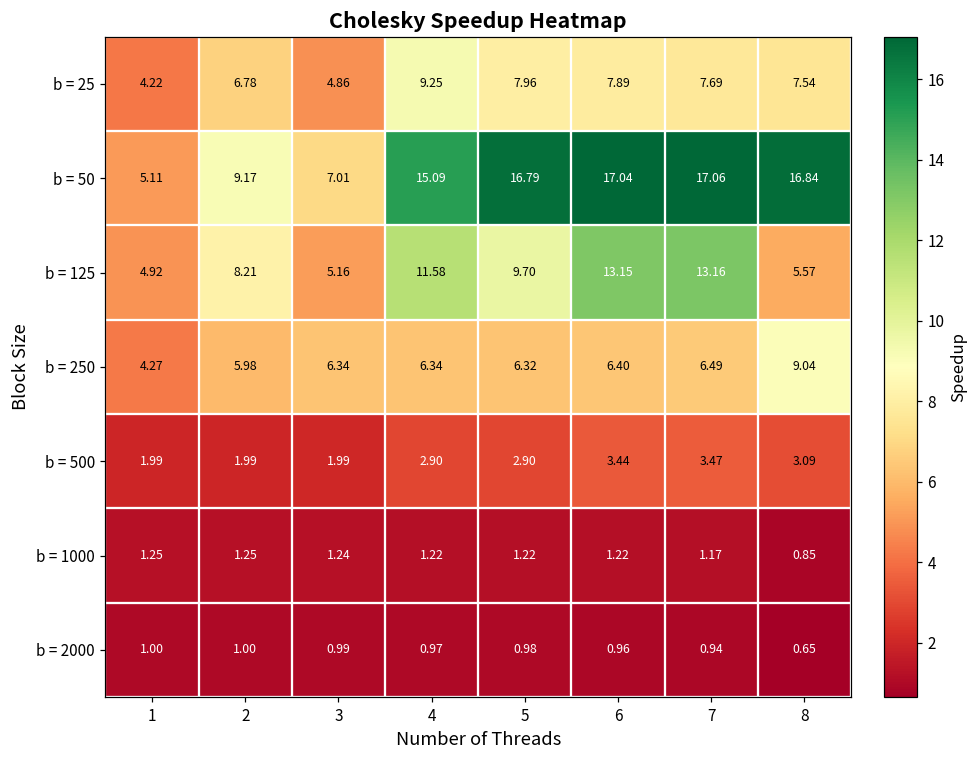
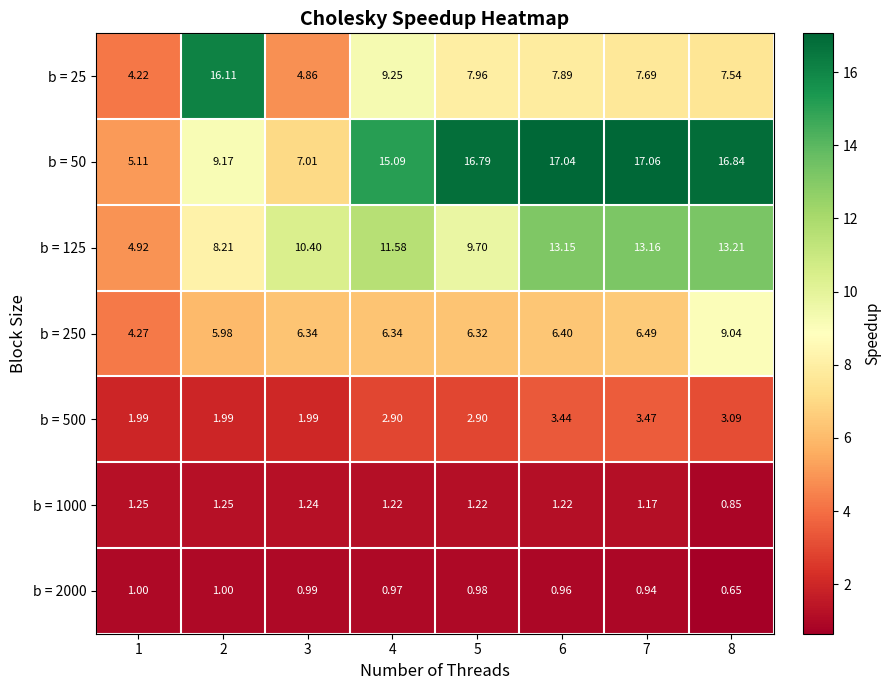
  {
    "b = 25": {
      "1": 4.22,
-     "2": 6.78,
+     "2": 16.11,
      "3": 4.86,
      "4": 9.25,
      "5": 7.96,
      "6": 7.89,
      "7": 7.69,
      "8": 7.54
    },
    "b = 50": {
      "1": 5.11,
      "2": 9.17,
      "3": 7.01,
      "4": 15.09,
      "5": 16.79,
      "6": 17.04,
      "7": 17.06,
      "8": 16.84
    },
    "b = 125": {
      "1": 4.92,
      "2": 8.21,
-     "3": 5.16,
+     "3": 10.40,
      "4": 11.58,
      "5": 9.70,
      "6": 13.15,
      "7": 13.16,
-     "8": 5.57
+     "8": 13.21
    },
    "b = 250": {
      "1": 4.27,
      "2": 5.98,
      "3": 6.34,
      "4": 6.34,
      "5": 6.32,
      "6": 6.40,
      "7": 6.49,
      "8": 9.04
    },
    "b = 500": {
      "1": 1.99,
      "2": 1.99,
      "3": 1.99,
      "4": 2.90,
      "5": 2.90,
      "6": 3.44,
      "7": 3.47,
      "8": 3.09
    },
    "b = 1000": {
      "1": 1.25,
      "2": 1.25,
      "3": 1.24,
      "4": 1.22,
      "5": 1.22,
      "6": 1.22,
      "7": 1.17,
      "8": 0.85
    },
    "b = 2000": {
      "1": 1.00,
      "2": 1.00,
      "3": 0.99,
      "4": 0.97,
      "5": 0.98,
      "6": 0.96,
      "7": 0.94,
      "8": 0.65
    }
  }
